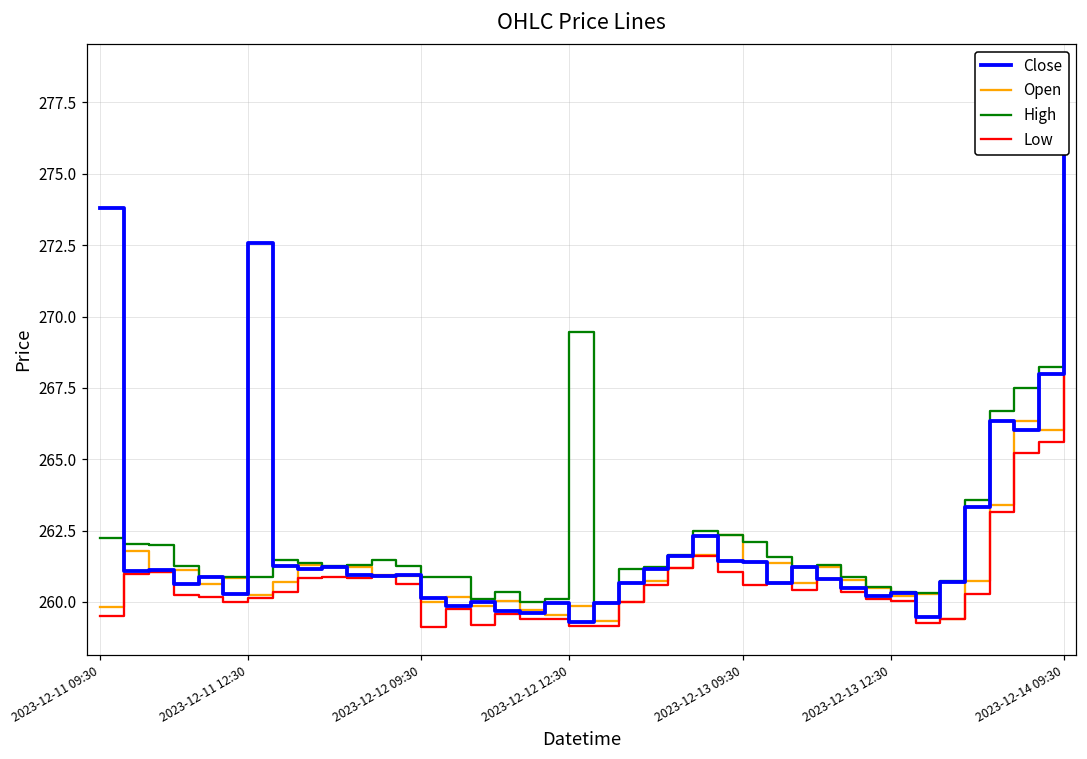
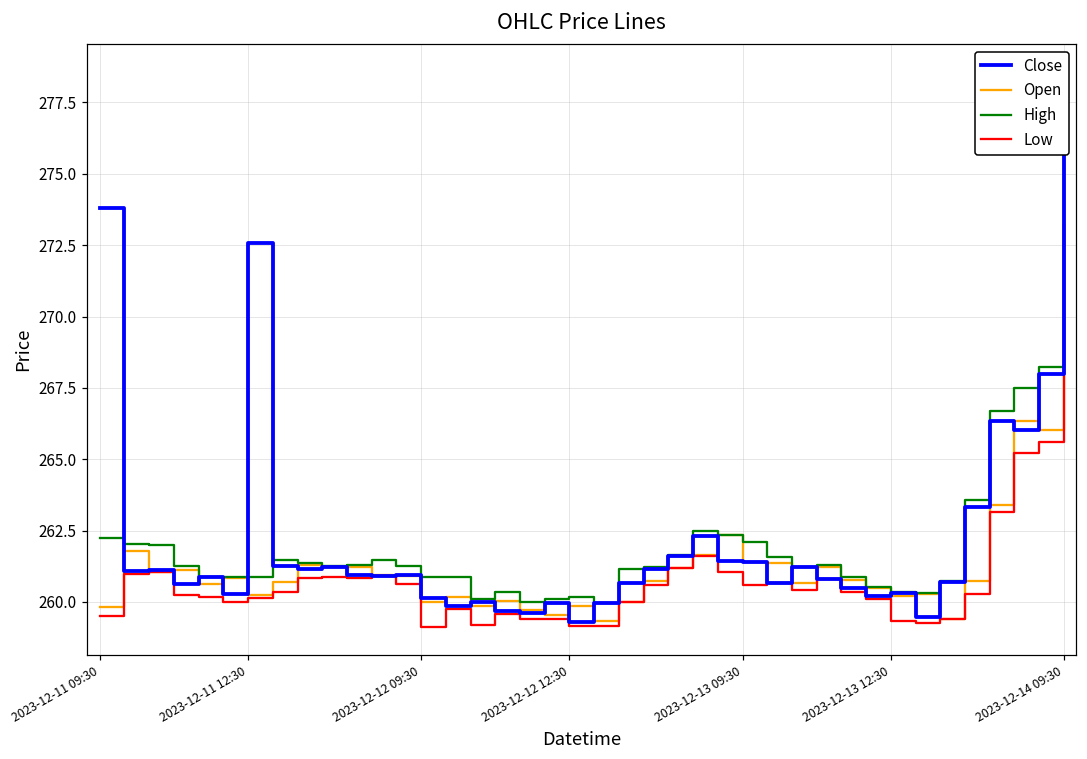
  {
    "Close": {
      "2023-12-11 09:30": 273.8,
      "2023-12-11 12:30": 272.6,
      "2023-12-12 09:30": 260.1,
      "2023-12-12 12:30": 259.3
    },
    "Open": {
      "2023-12-11 09:30": 259.8,
      "2023-12-11 12:30": 260.2,
      "2023-12-12 09:30": 260.0,
      "2023-12-12 12:30": 259.9,
      "2023-12-13 12:30": 260.2,
      "2023-12-14 09:30": 272.5
    },
    "High": {
      "2023-12-11 09:30": 262.2,
      "2023-12-11 12:30": 260.9,
      "2023-12-12 09:30": 260.9,
-     "2023-12-12 12:30": 269.5,
+     "2023-12-12 12:30": 260.2,
      "2023-12-13 09:30": 262.1
    },
    "Low": {
      "2023-12-11 09:30": 259.5,
      "2023-12-11 12:30": 260.1,
      "2023-12-12 09:30": 259.1,
      "2023-12-12 12:30": 259.2,
      "2023-12-13 09:30": 260.6,
-     "2023-12-13 12:30": 260.0,
+     "2023-12-13 12:30": 259.3,
      "2023-12-14 09:30": 273.2
    }
  }
